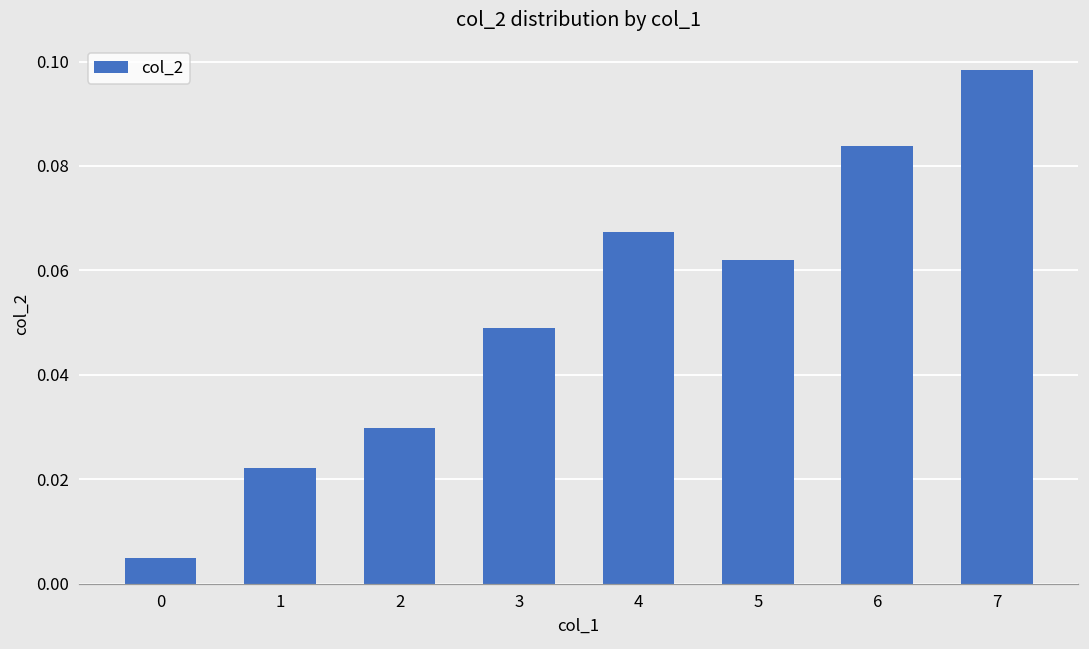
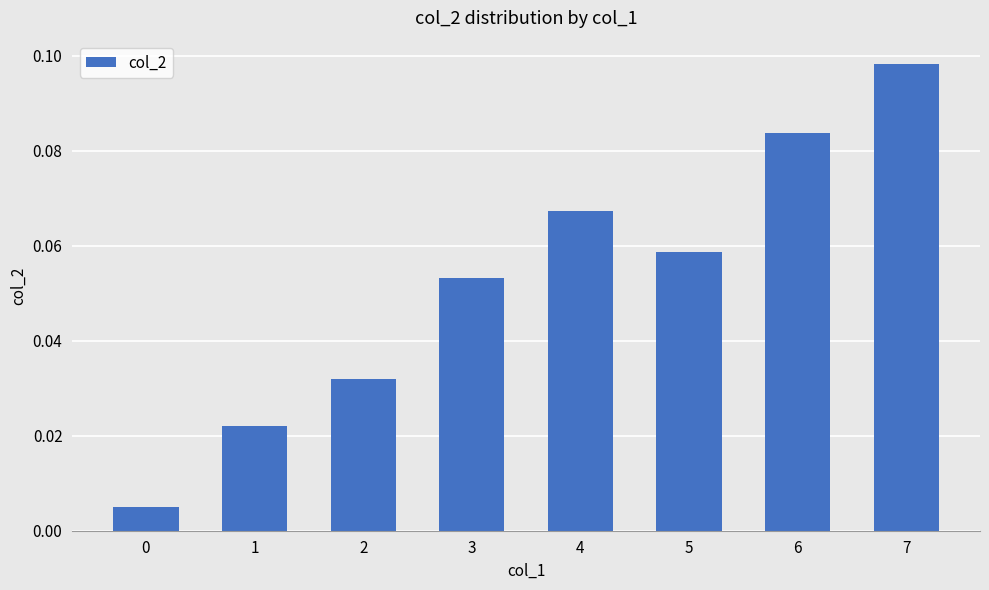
  {
    "0": 0.005,
    "1": 0.022,
-   "2": 0.030,
-   "3": 0.049,
+   "2": 0.032,
+   "3": 0.053,
    "4": 0.067,
-   "5": 0.062,
+   "5": 0.059,
    "6": 0.084,
    "7": 0.098
  }
